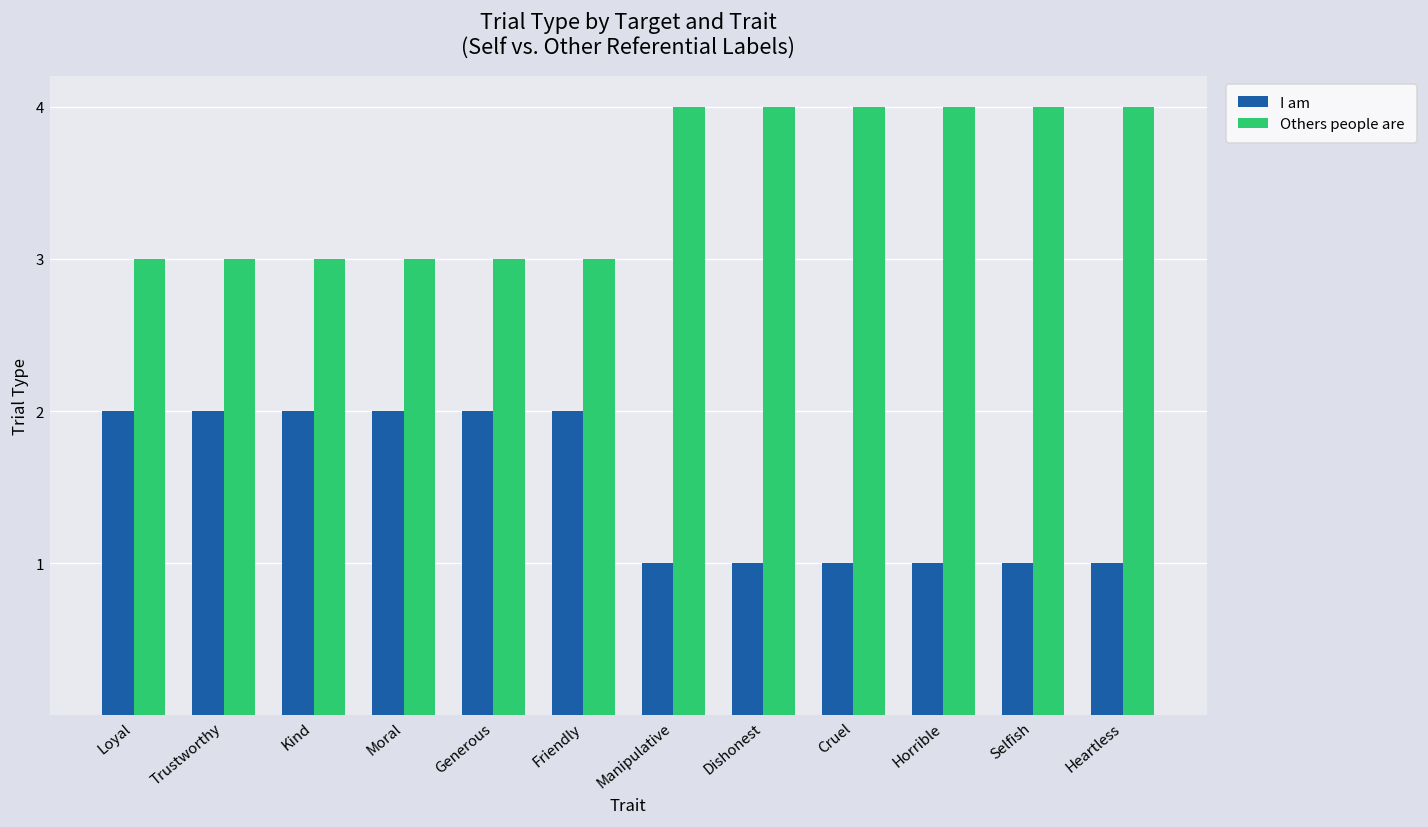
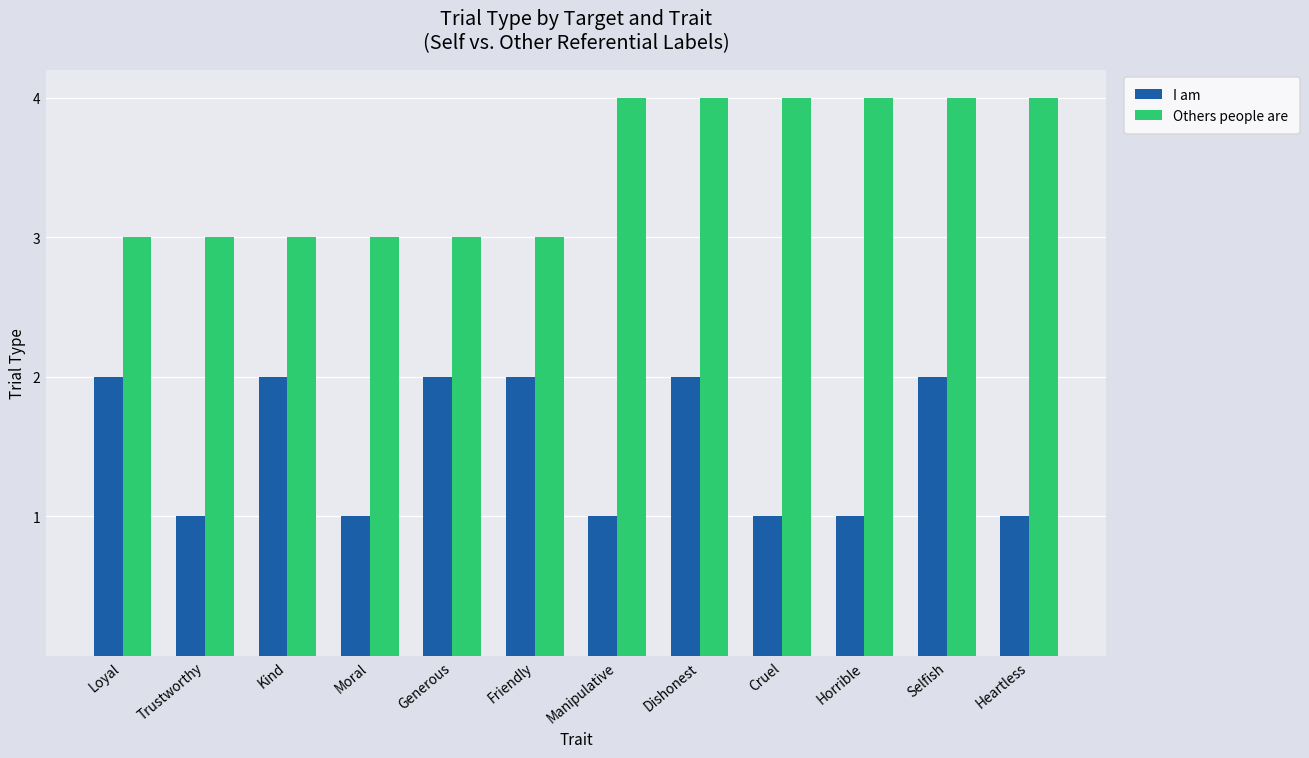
  {
    "I am": {
      "Loyal": 2,
-     "Trustworthy": 2,
+     "Trustworthy": 1,
      "Kind": 2,
-     "Moral": 2,
+     "Moral": 1,
      "Generous": 2,
      "Friendly": 2,
      "Manipulative": 1,
-     "Dishonest": 1,
+     "Dishonest": 2,
      "Cruel": 1,
      "Horrible": 1,
-     "Selfish": 1,
+     "Selfish": 2,
      "Heartless": 1
    },
    "Others people are": {
      "Loyal": 3,
      "Trustworthy": 3,
      "Kind": 3,
      "Moral": 3,
      "Generous": 3,
      "Friendly": 3,
      "Manipulative": 4,
      "Dishonest": 4,
      "Cruel": 4,
      "Horrible": 4,
      "Selfish": 4,
      "Heartless": 4
    }
  }
